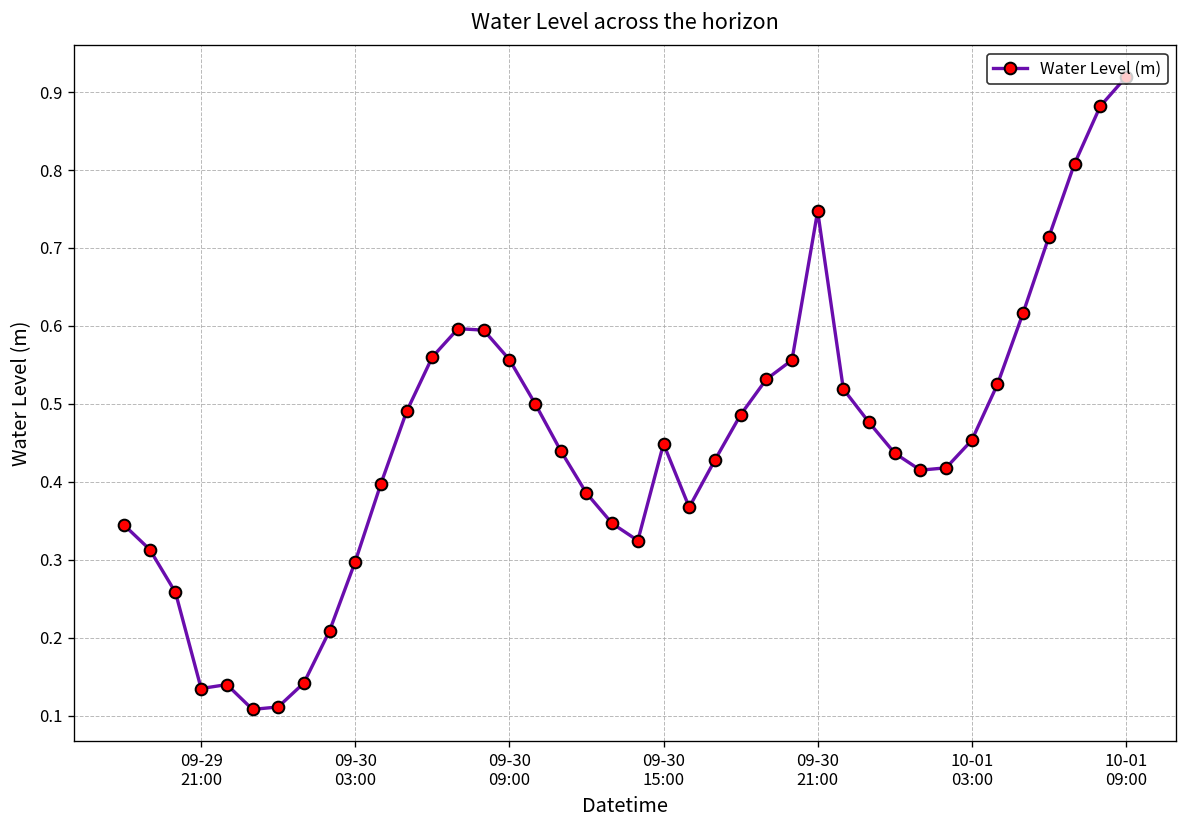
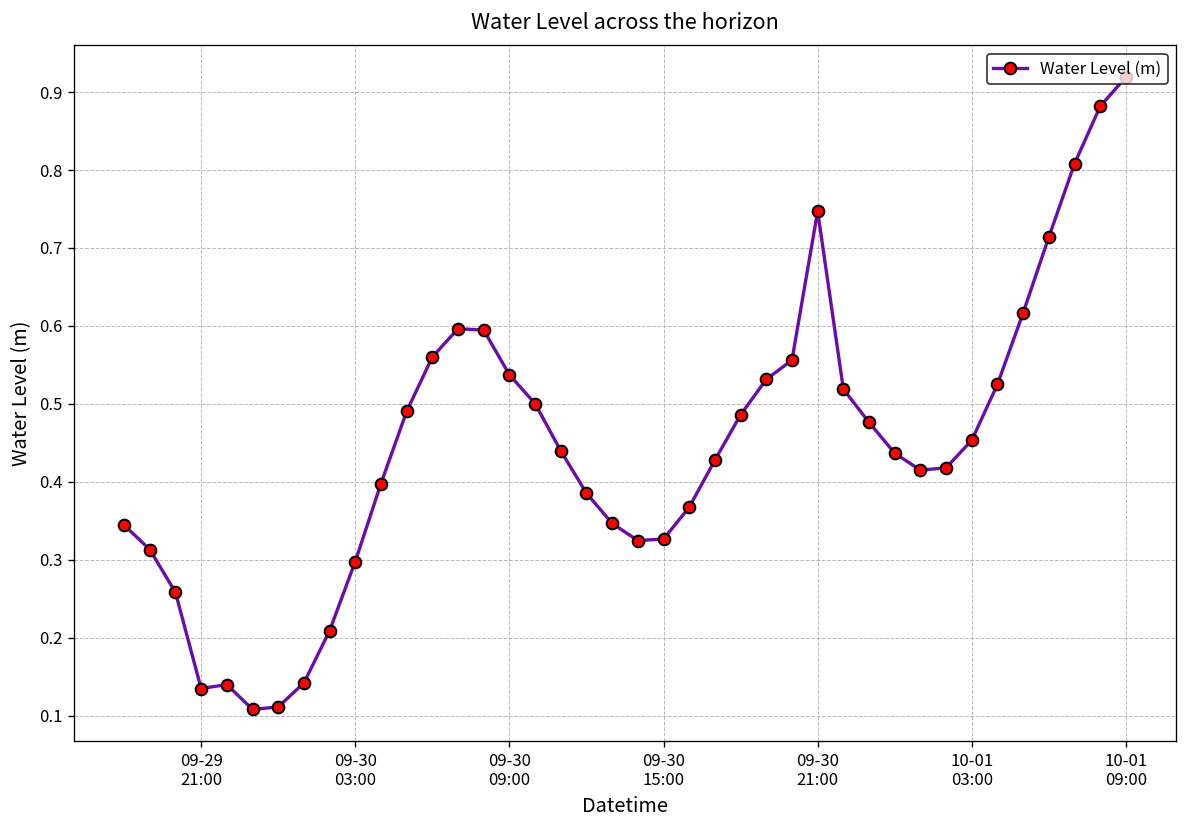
  {
    "09-29 21:00": 0.13,
    "09-30 03:00": 0.30,
-   "09-30 09:00": 0.56,
-   "09-30 15:00": 0.45,
+   "09-30 09:00": 0.54,
+   "09-30 15:00": 0.33,
    "09-30 21:00": 0.75,
    "10-01 03:00": 0.45
  }
